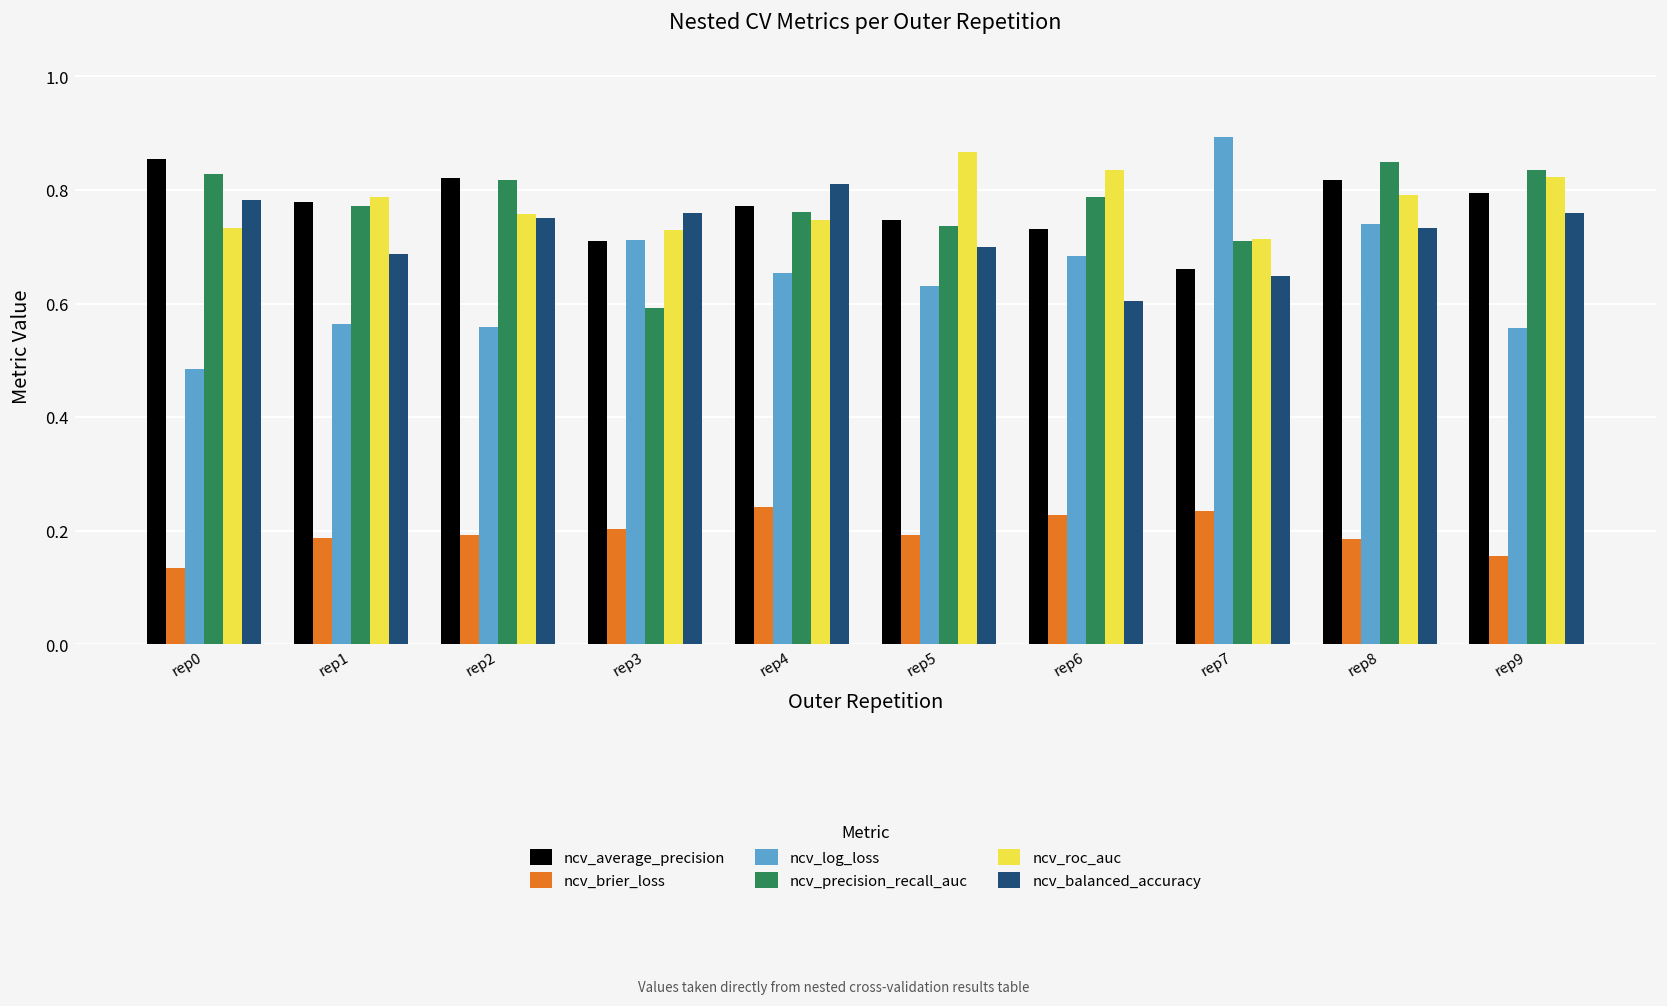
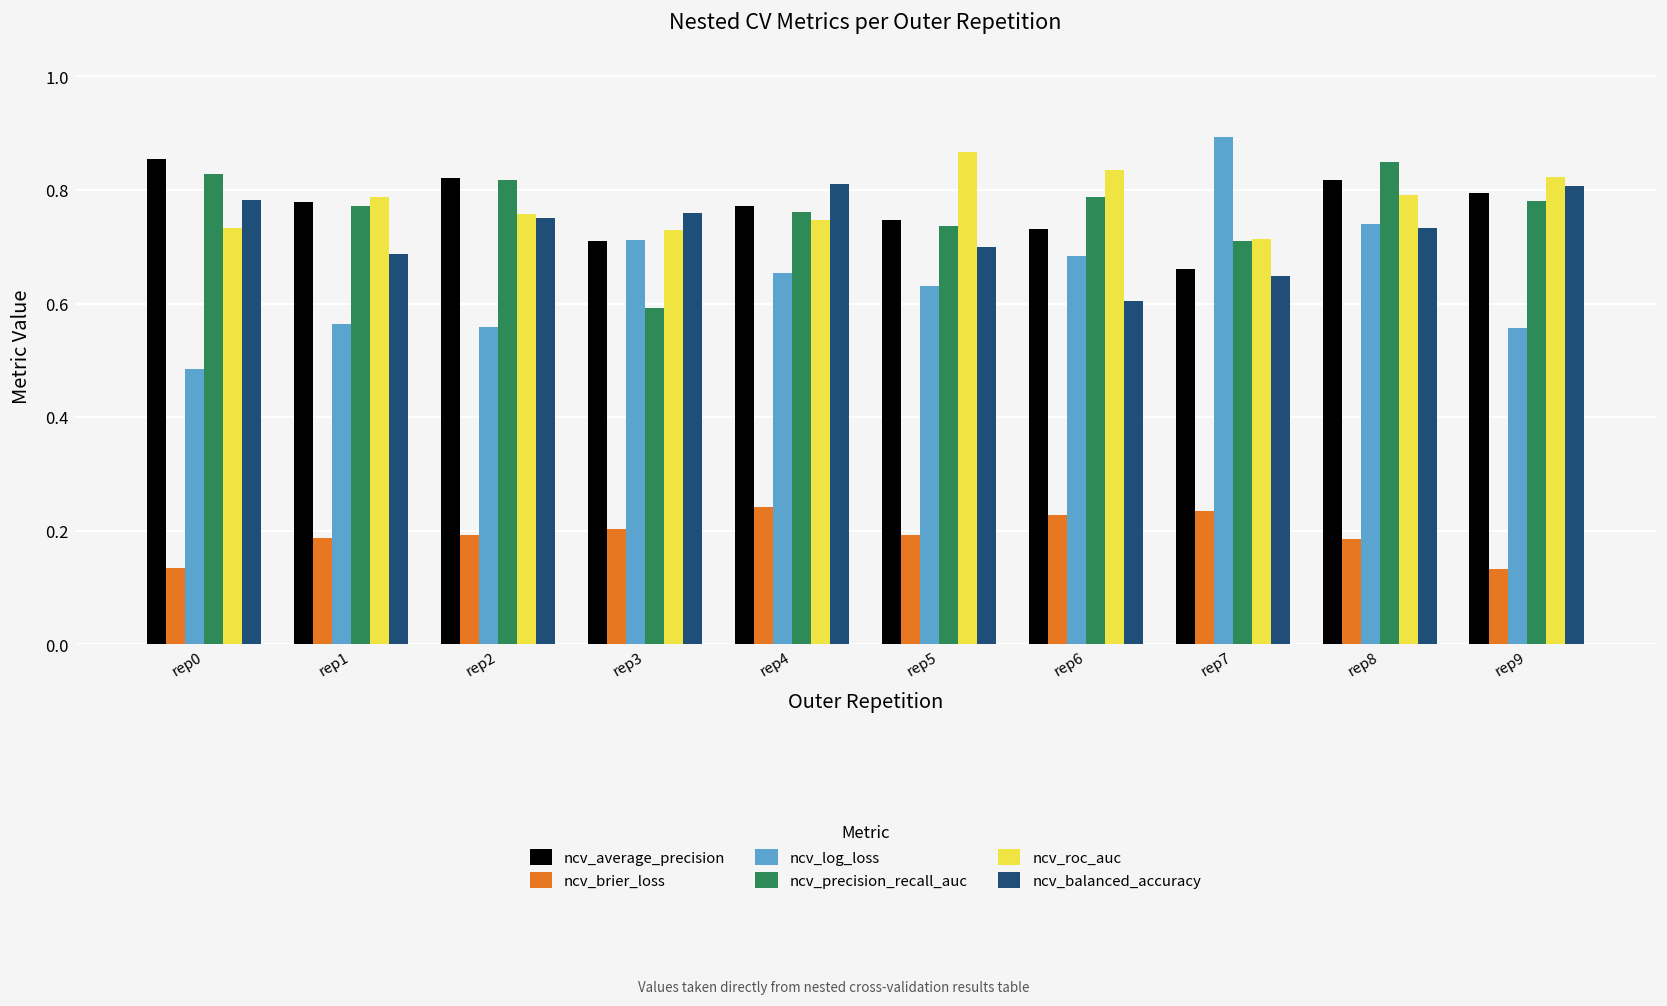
  {
    "ncv_average_precision": {
      "rep0": 0.85,
      "rep1": 0.78,
      "rep2": 0.82,
      "rep3": 0.71,
      "rep4": 0.77,
      "rep5": 0.75,
      "rep6": 0.73,
      "rep7": 0.66,
      "rep8": 0.82,
      "rep9": 0.79
    },
    "ncv_brier_loss": {
      "rep0": 0.13,
      "rep1": 0.19,
      "rep2": 0.19,
      "rep3": 0.20,
      "rep4": 0.24,
      "rep5": 0.19,
      "rep6": 0.23,
      "rep7": 0.24,
      "rep8": 0.19,
-     "rep9": 0.15
+     "rep9": 0.13
    },
    "ncv_log_loss": {
      "rep0": 0.48,
      "rep1": 0.56,
      "rep2": 0.56,
      "rep3": 0.71,
      "rep4": 0.65,
      "rep5": 0.63,
      "rep6": 0.68,
      "rep7": 0.89,
      "rep8": 0.74,
      "rep9": 0.56
    },
    "ncv_precision_recall_auc": {
      "rep0": 0.83,
      "rep1": 0.77,
      "rep2": 0.82,
      "rep3": 0.59,
      "rep4": 0.76,
      "rep5": 0.74,
      "rep6": 0.79,
      "rep7": 0.71,
      "rep8": 0.85,
-     "rep9": 0.84
+     "rep9": 0.78
    },
    "ncv_roc_auc": {
      "rep0": 0.73,
      "rep1": 0.79,
      "rep2": 0.76,
      "rep3": 0.73,
      "rep4": 0.75,
      "rep5": 0.87,
      "rep6": 0.84,
      "rep7": 0.71,
      "rep8": 0.79,
      "rep9": 0.82
    },
    "ncv_balanced_accuracy": {
      "rep0": 0.78,
      "rep1": 0.69,
      "rep2": 0.75,
      "rep3": 0.76,
      "rep4": 0.81,
      "rep5": 0.70,
      "rep6": 0.60,
      "rep7": 0.65,
      "rep8": 0.73,
-     "rep9": 0.76
+     "rep9": 0.81
    }
  }
